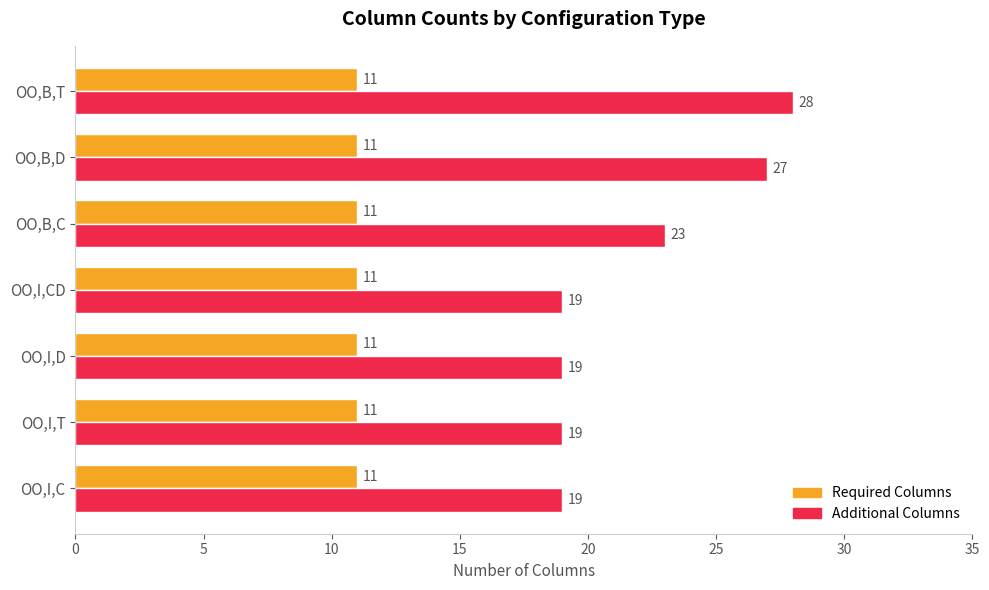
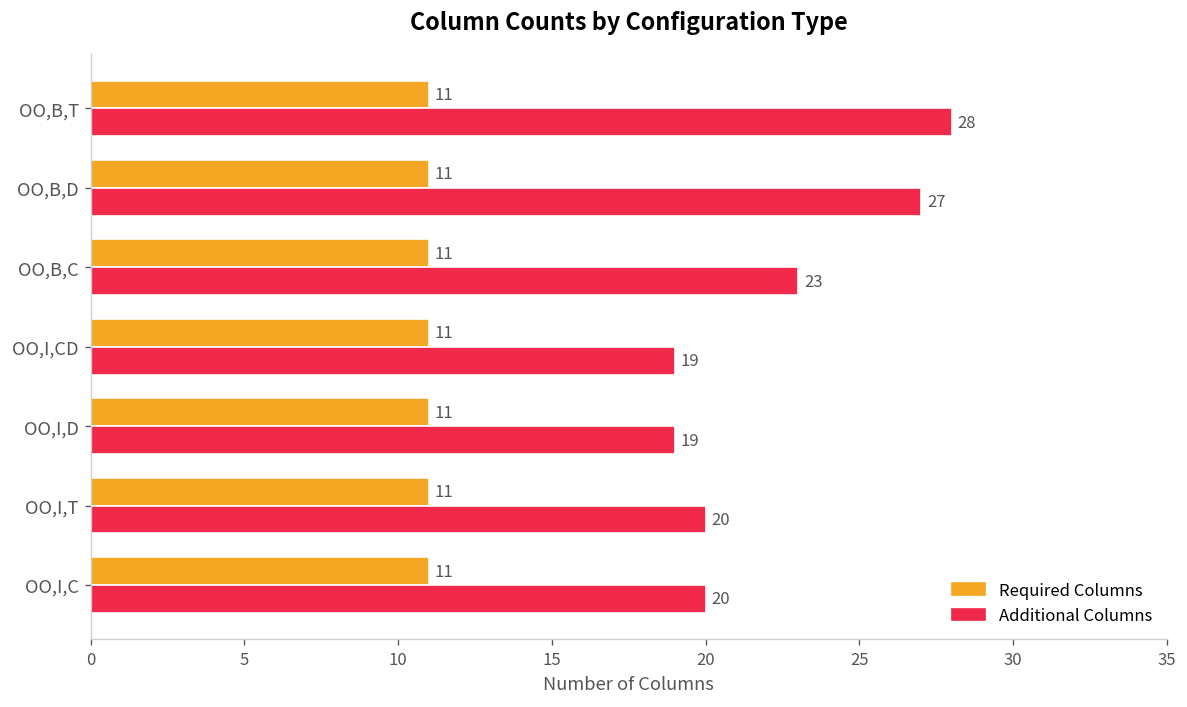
  {
    "Required Columns": {
      "OO,B,T": 11,
      "OO,B,D": 11,
      "OO,B,C": 11,
      "OO,I,CD": 11,
      "OO,I,D": 11,
      "OO,I,T": 11,
      "OO,I,C": 11
    },
    "Additional Columns": {
      "OO,B,T": 28,
      "OO,B,D": 27,
      "OO,B,C": 23,
      "OO,I,CD": 19,
      "OO,I,D": 19,
-     "OO,I,T": 19,
-     "OO,I,C": 19
+     "OO,I,T": 20,
+     "OO,I,C": 20
    }
  }
